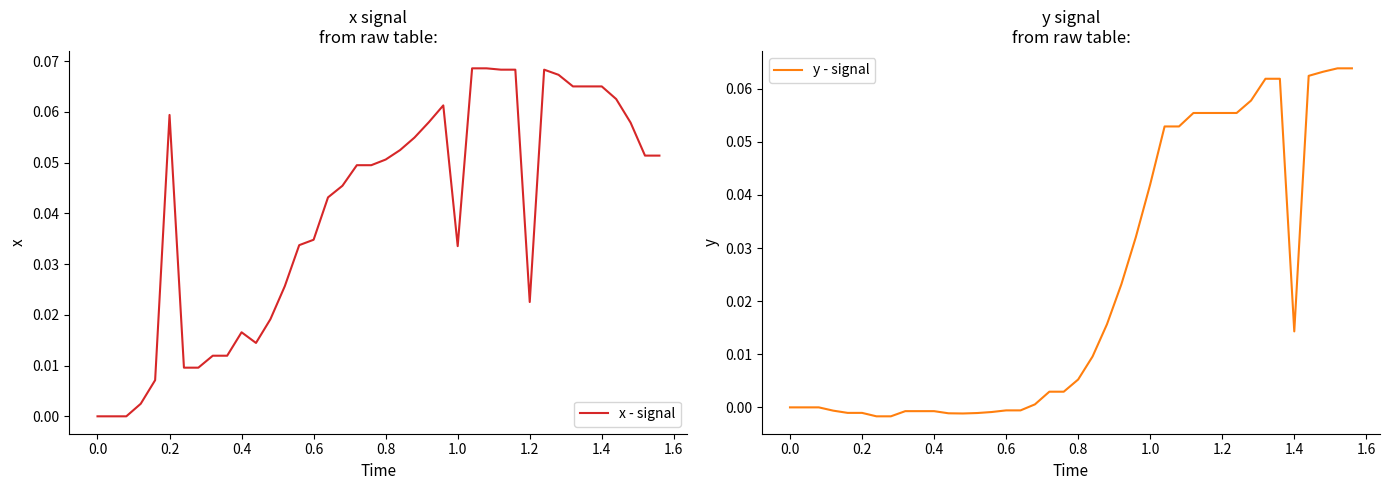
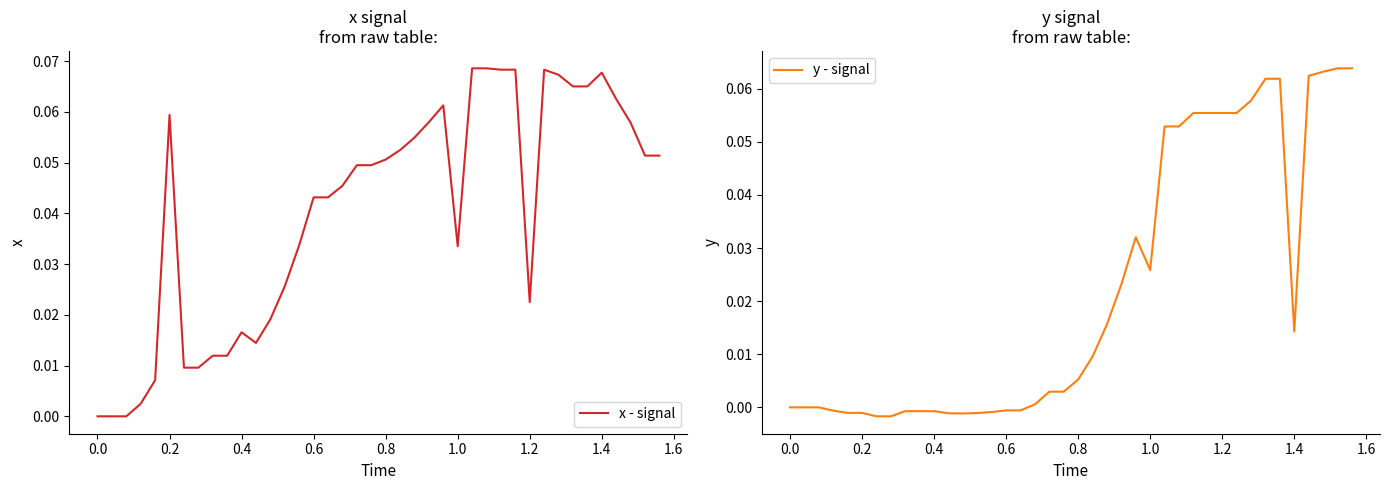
  {
    "x signal from raw table:": {
      "0.0": 0.000,
      "0.2": 0.059,
      "0.4": 0.017,
-     "0.6": 0.035,
+     "0.6": 0.043,
      "0.8": 0.051,
      "1.0": 0.034,
      "1.2": 0.023,
-     "1.4": 0.065
+     "1.4": 0.068
    },
    "y signal from raw table:": {
      "0.0": 0.000,
      "0.2": -0.001,
      "0.4": -0.001,
      "0.6": -0.001,
      "0.8": 0.005,
-     "1.0": 0.042,
+     "1.0": 0.026,
      "1.2": 0.055,
      "1.4": 0.014
    }
  }
